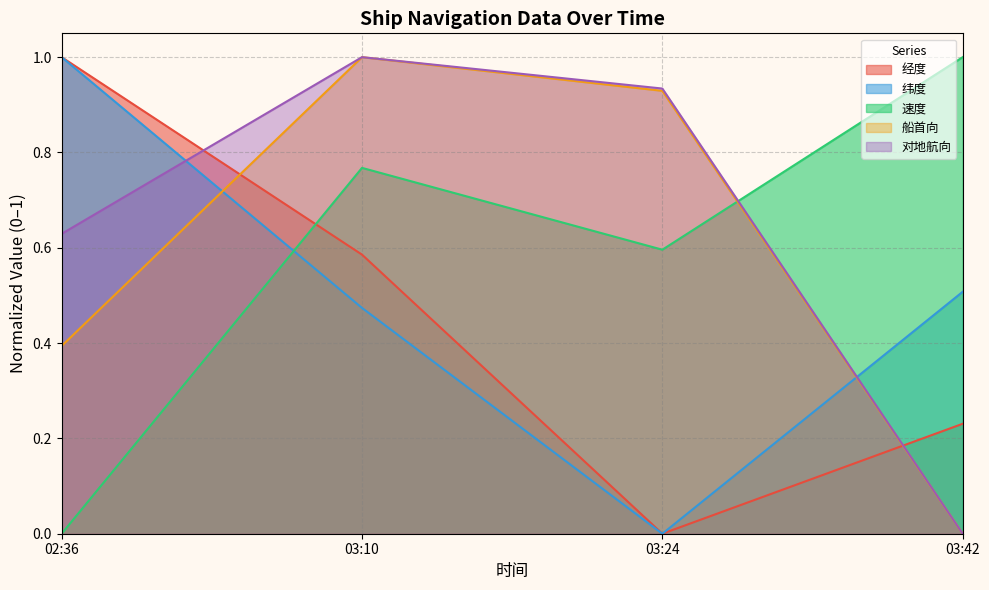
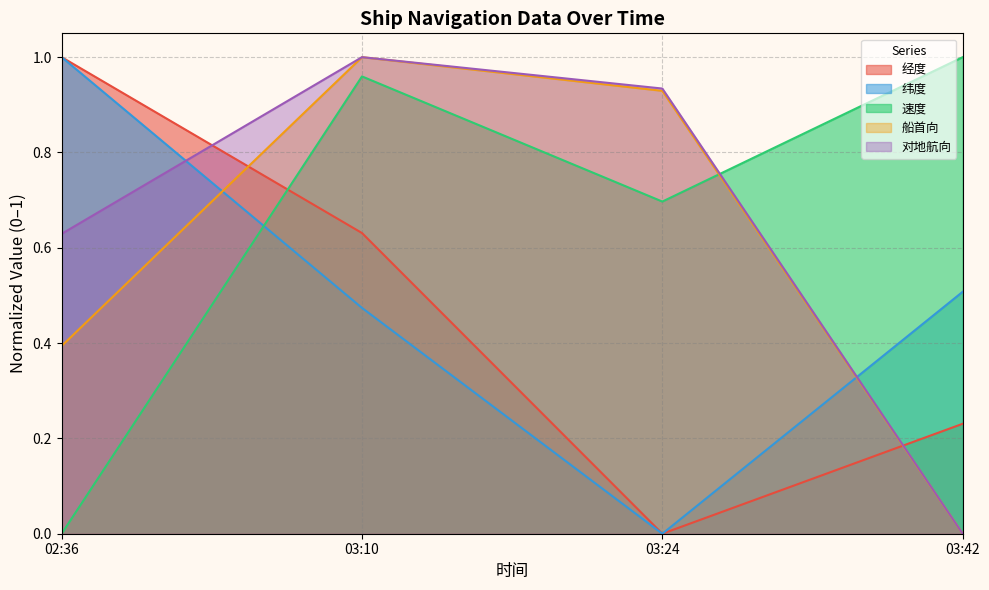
  {
    "经度": {
-     "03:10": 0.59,
+     "03:10": 0.63,
      "03:42": 0.23
    },
    "纬度": {
      "03:10": 0.47,
      "03:42": 0.51
    },
    "速度": {
      "02:36": 0.00,
-     "03:10": 0.77,
-     "03:24": 0.60,
+     "03:10": 0.96,
+     "03:24": 0.70,
      "03:42": 1.00
    },
    "船首向": {
      "02:36": 0.39
    },
    "对地航向": {
      "02:36": 0.63
    }
  }
